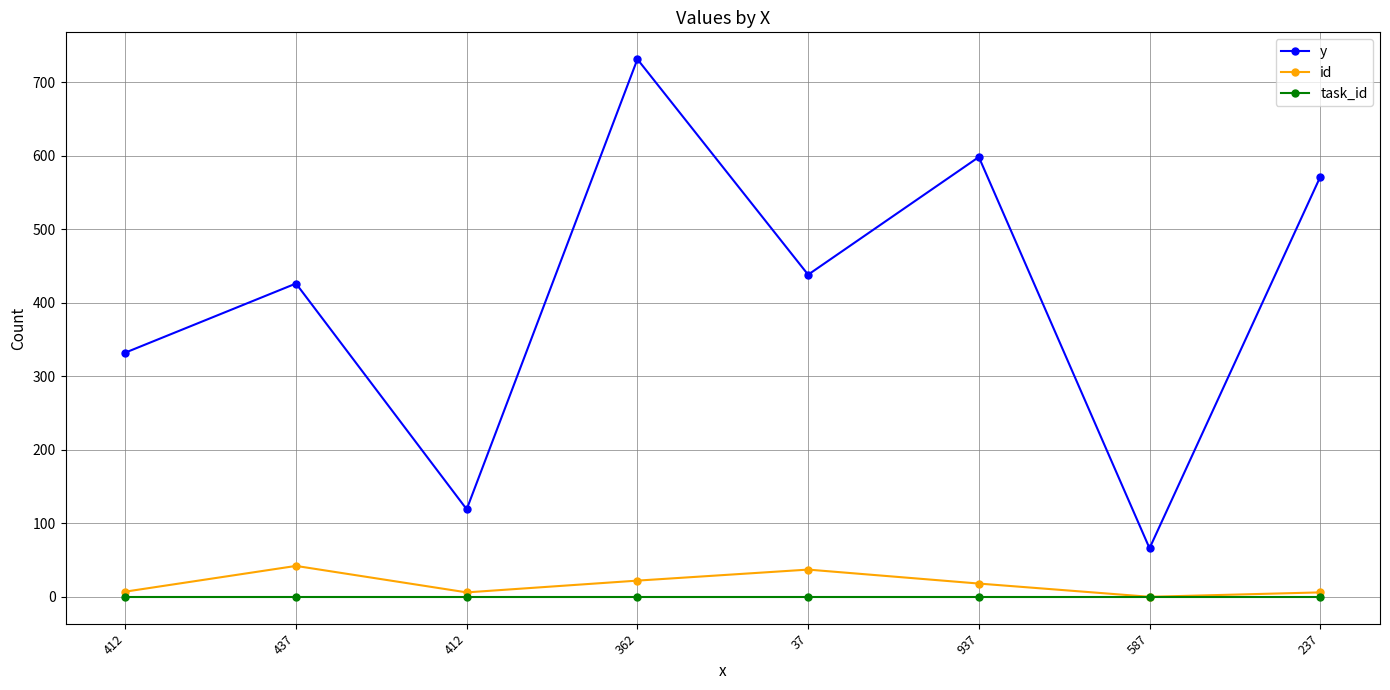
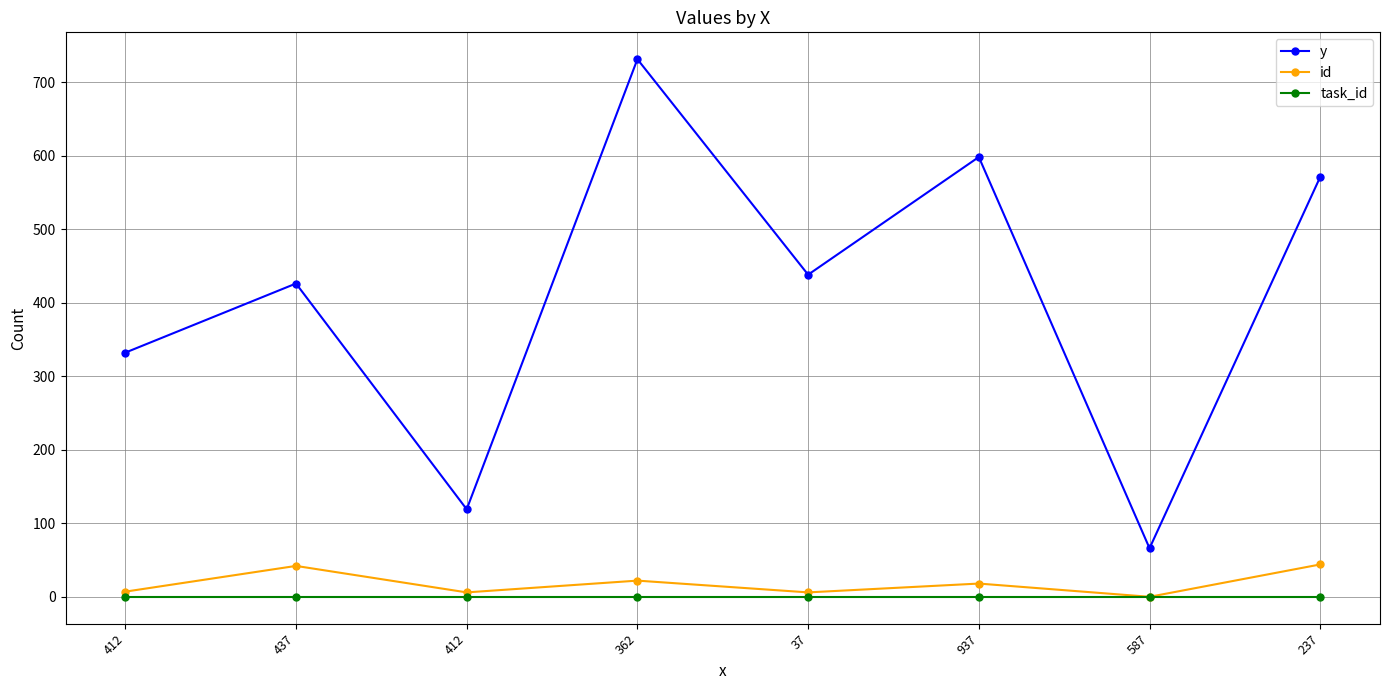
  {
    "y": {
      "437": 430,
      "362": 730,
      "37": 440,
      "937": 600,
      "587": 70,
      "237": 570
    },
    "id": {
      "437": 40,
      "362": 20,
-     "37": 40,
+     "37": 10,
      "937": 20,
-     "237": 10
+     "237": 40
    },
    "task_id": {
      "437": 0,
      "362": 0,
      "37": 0,
      "937": 0,
      "237": 0
    }
  }
